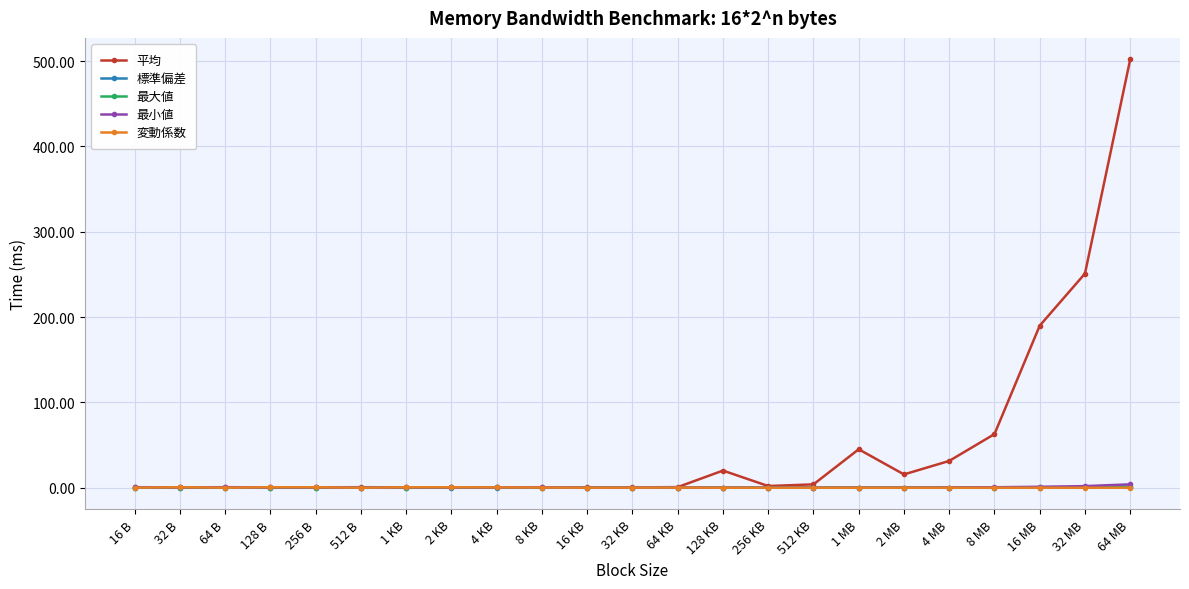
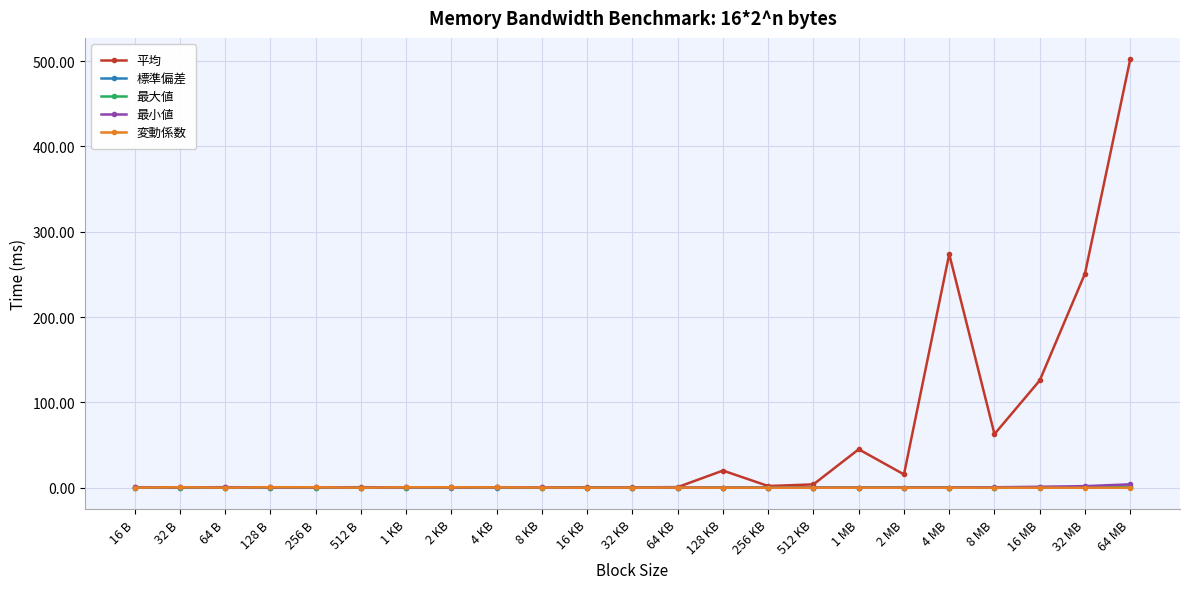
  {
    "平均": {
      "128 KB": 20,
      "512 KB": 0,
      "1 MB": 50,
      "2 MB": 20,
-     "4 MB": 30,
+     "4 MB": 270,
      "8 MB": 60,
-     "16 MB": 190,
+     "16 MB": 130,
      "32 MB": 250,
      "64 MB": 500
    }
  }
